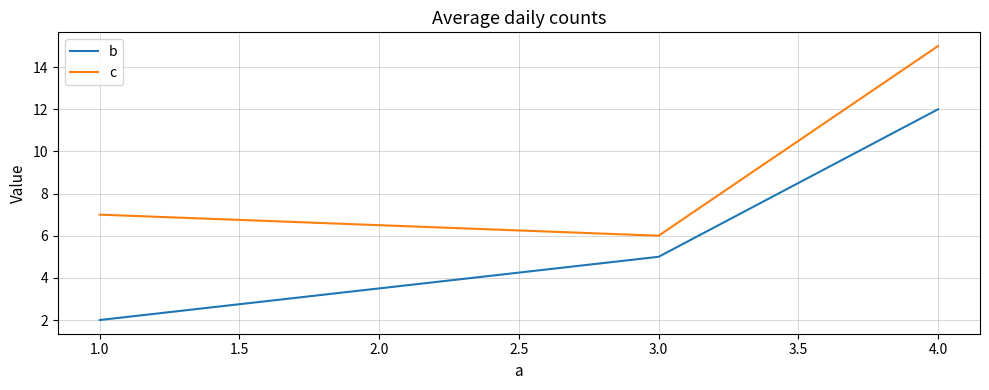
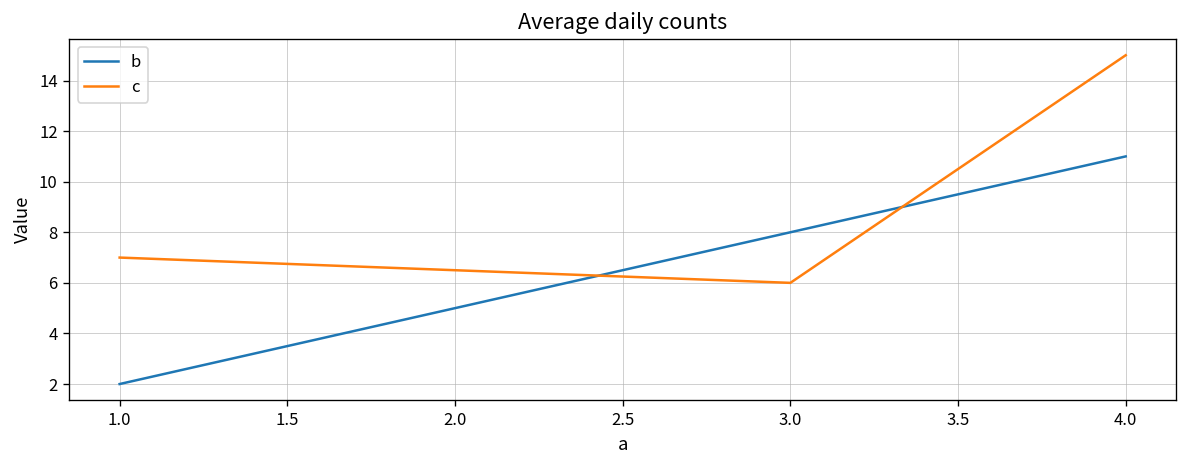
  {
    "b": {
      "1.0": 2,
-     "3.0": 5,
-     "4.0": 12
+     "3.0": 8,
+     "4.0": 11
    },
    "c": {
      "1.0": 7,
      "3.0": 6,
      "4.0": 15
    }
  }
